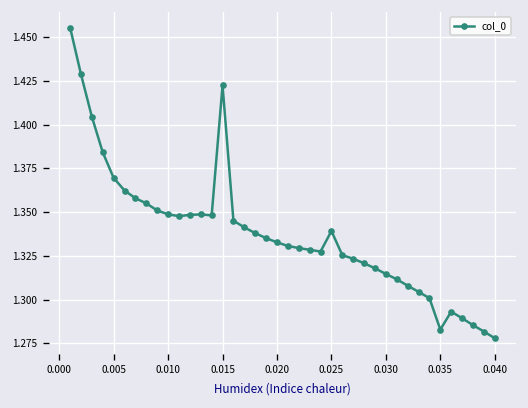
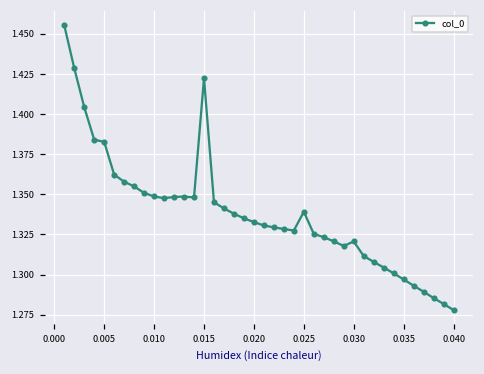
  {
-   "0.005": 1.370,
+   "0.005": 1.383,
    "0.010": 1.349,
    "0.015": 1.422,
    "0.020": 1.333,
    "0.025": 1.339,
-   "0.030": 1.315,
-   "0.035": 1.283,
+   "0.030": 1.321,
+   "0.035": 1.297,
    "0.040": 1.278
  }
